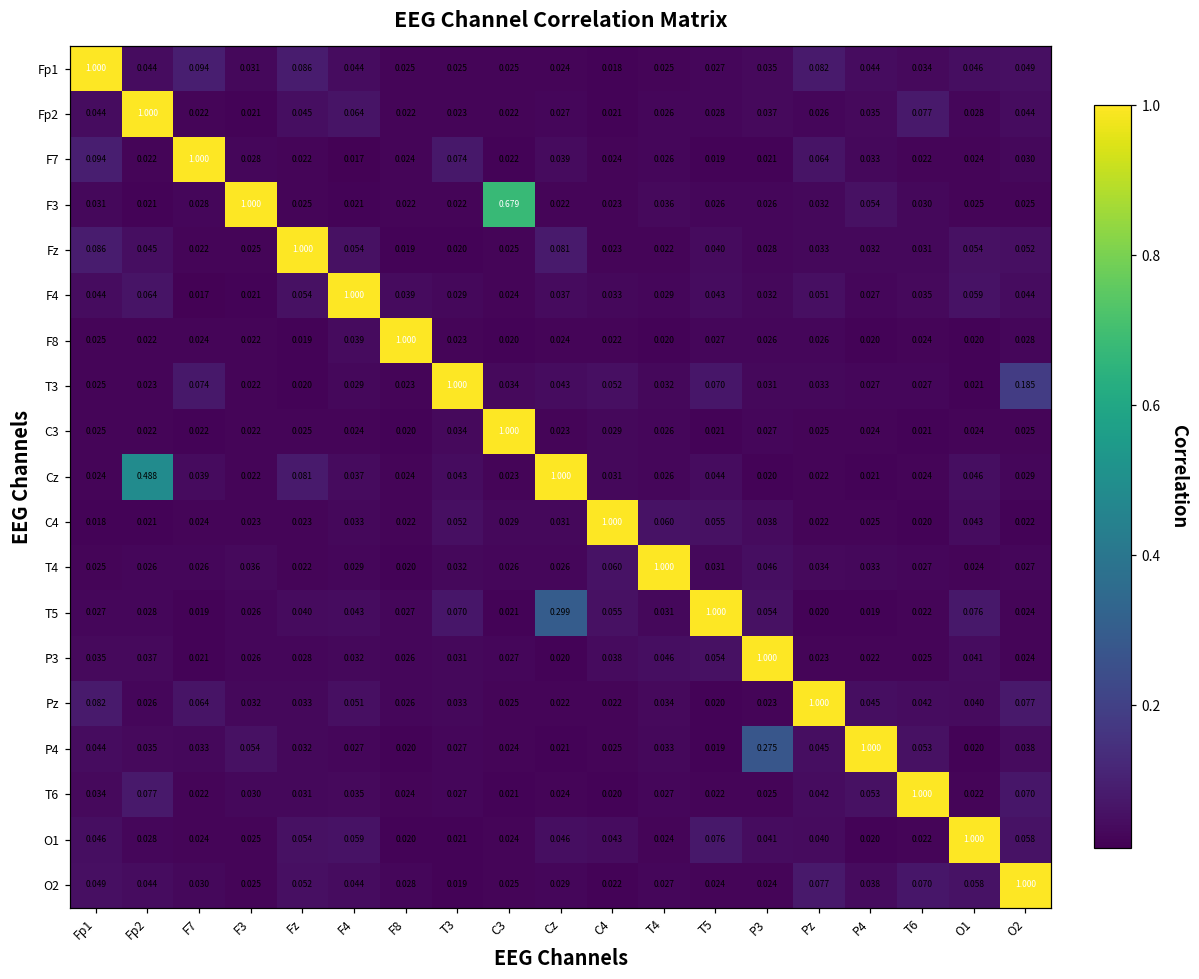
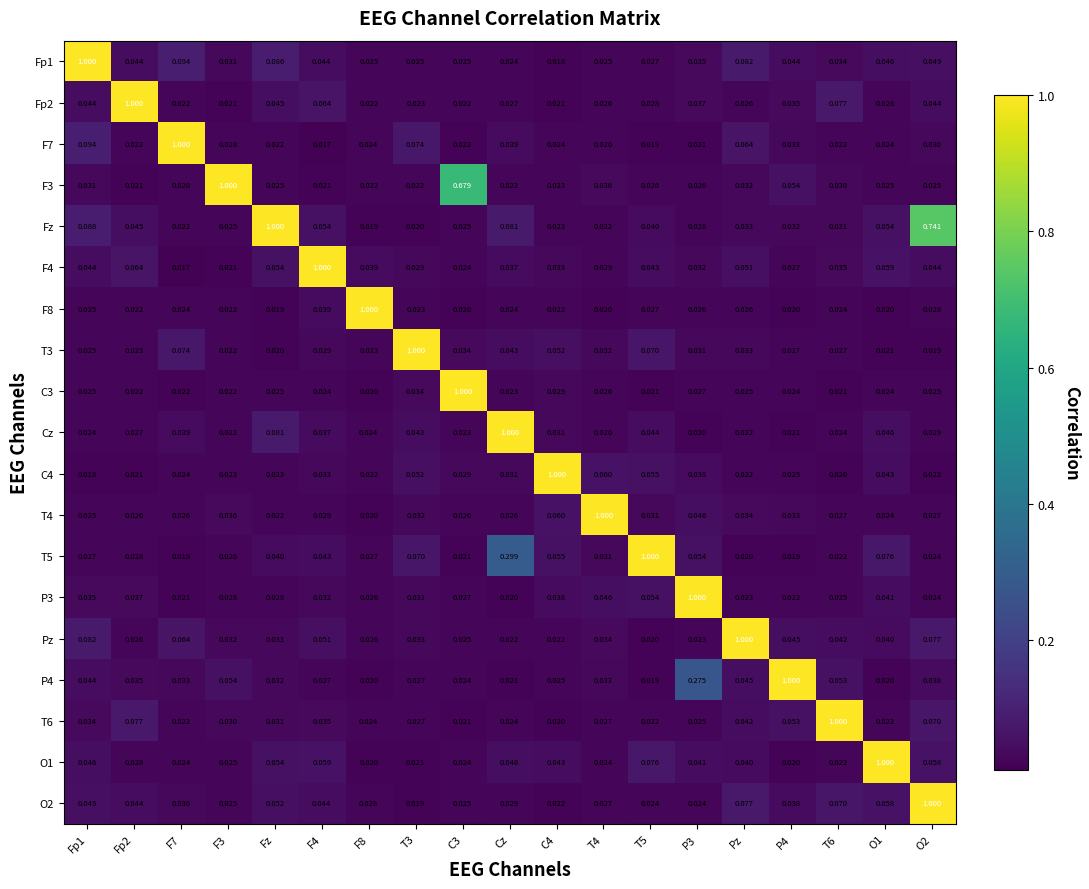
  {
    "Fz": {
      "Fp1": 0.086,
      "Fp2": 0.045,
      "F7": 0.022,
      "F3": 0.025,
      "Fz": 1.000,
      "F4": 0.054,
      "F8": 0.019,
      "T3": 0.020,
      "C3": 0.025,
      "Cz": 0.081,
      "C4": 0.023,
      "T4": 0.022,
      "T5": 0.040,
      "P3": 0.028,
      "Pz": 0.033,
      "P4": 0.032,
      "T6": 0.031,
      "O1": 0.054,
-     "O2": 0.052
+     "O2": 0.741
    },
    "T3": {
      "Fp1": 0.025,
      "Fp2": 0.023,
      "F7": 0.074,
      "F3": 0.022,
      "Fz": 0.020,
      "F4": 0.029,
      "F8": 0.023,
      "T3": 1.000,
      "C3": 0.034,
      "Cz": 0.043,
      "C4": 0.052,
      "T4": 0.032,
      "T5": 0.070,
      "P3": 0.031,
      "Pz": 0.033,
      "P4": 0.027,
      "T6": 0.027,
      "O1": 0.021,
-     "O2": 0.185
+     "O2": 0.019
    },
    "Cz": {
      "Fp1": 0.024,
-     "Fp2": 0.488,
+     "Fp2": 0.027,
      "F7": 0.039,
      "F3": 0.022,
      "Fz": 0.081,
      "F4": 0.037,
      "F8": 0.024,
      "T3": 0.043,
      "C3": 0.023,
      "Cz": 1.000,
      "C4": 0.031,
      "T4": 0.026,
      "T5": 0.044,
      "P3": 0.020,
      "Pz": 0.022,
      "P4": 0.021,
      "T6": 0.024,
      "O1": 0.046,
      "O2": 0.029
    }
  }
